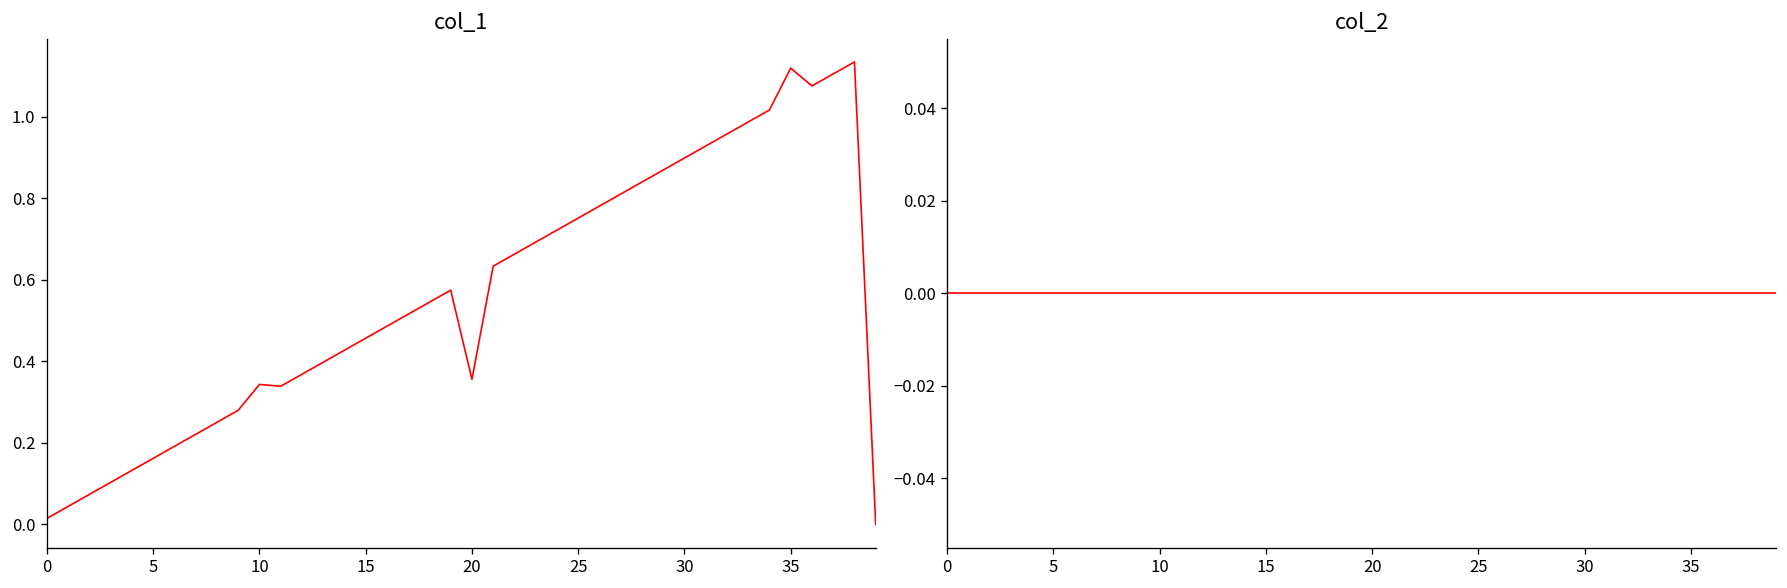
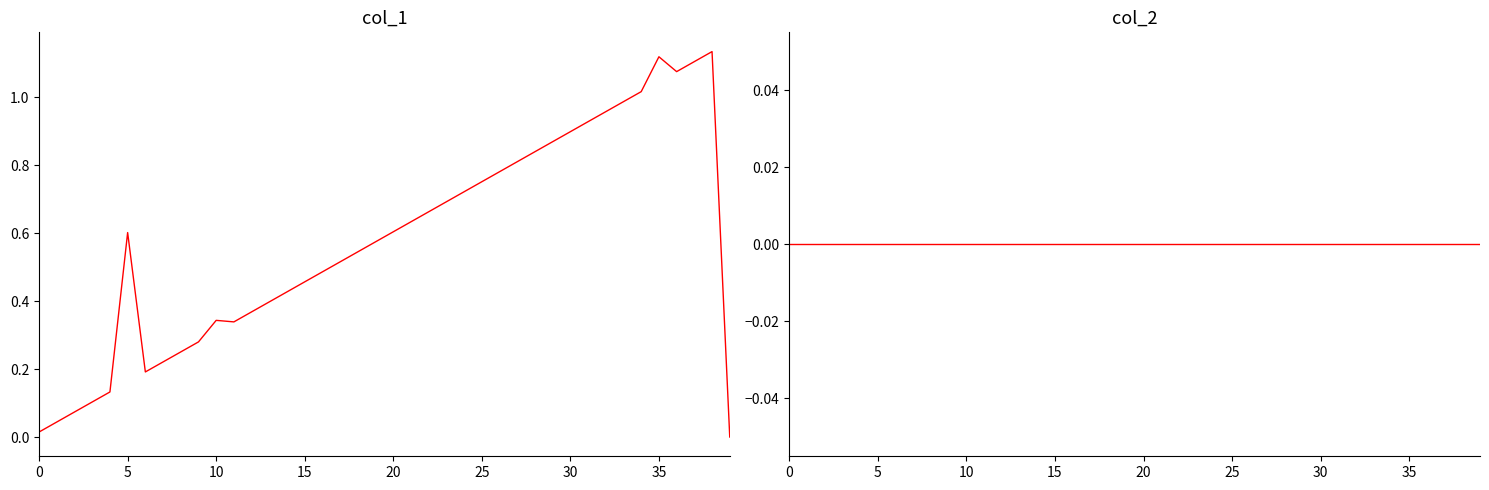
  {
    "col_1": {
      "0": 0.01,
-     "5": 0.16,
+     "5": 0.60,
      "10": 0.34,
      "15": 0.46,
-     "20": 0.36,
+     "20": 0.60,
      "25": 0.75,
      "30": 0.90,
      "35": 1.12
    },
    "col_2": {
      "0": 0.000,
      "5": 0.000,
      "10": 0.000,
      "15": 0.000,
      "20": 0.000,
      "25": 0.000,
      "30": 0.000,
      "35": 0.000
    }
  }
